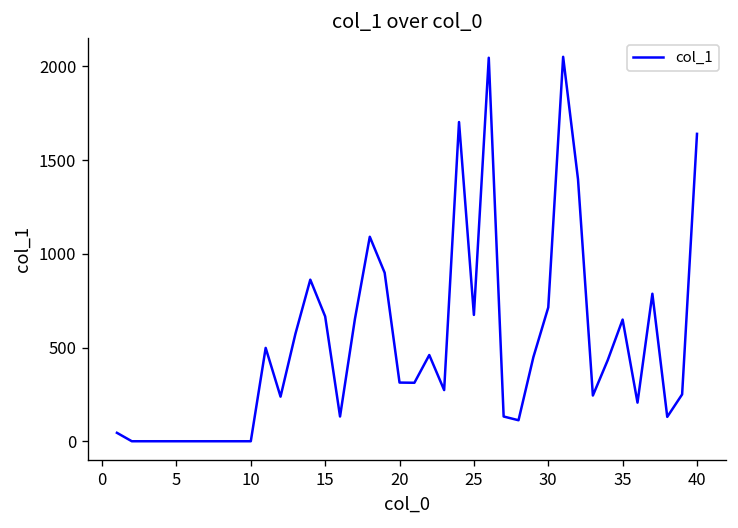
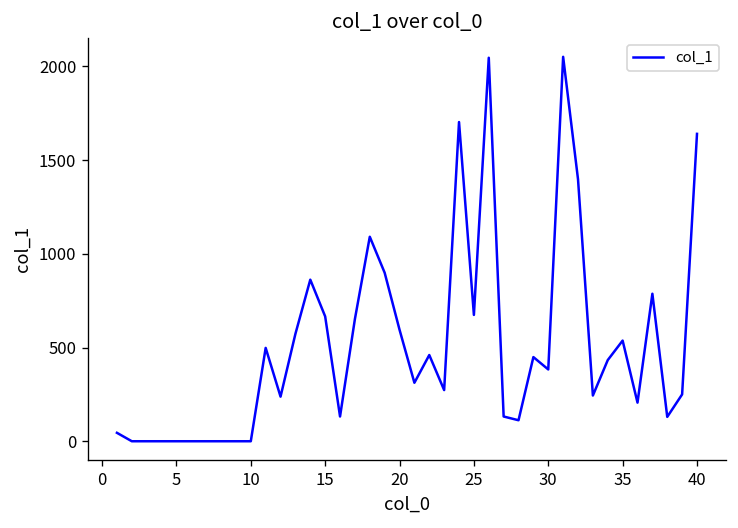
  {
    "5": 0,
    "10": 0,
    "15": 670,
-   "20": 310,
+   "20": 600,
    "25": 670,
-   "30": 710,
-   "35": 650,
+   "30": 380,
+   "35": 540,
    "40": 1640
  }
